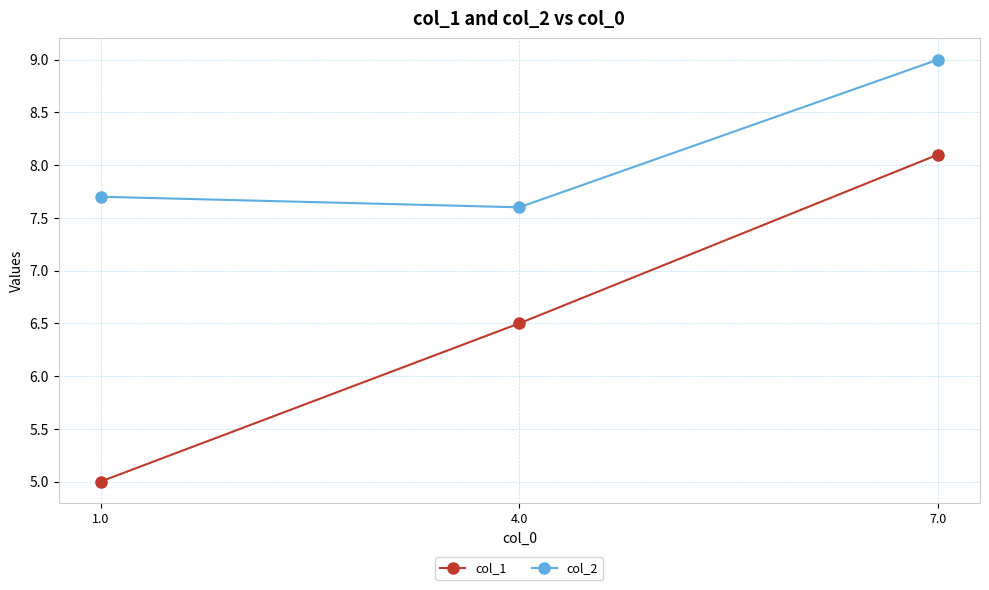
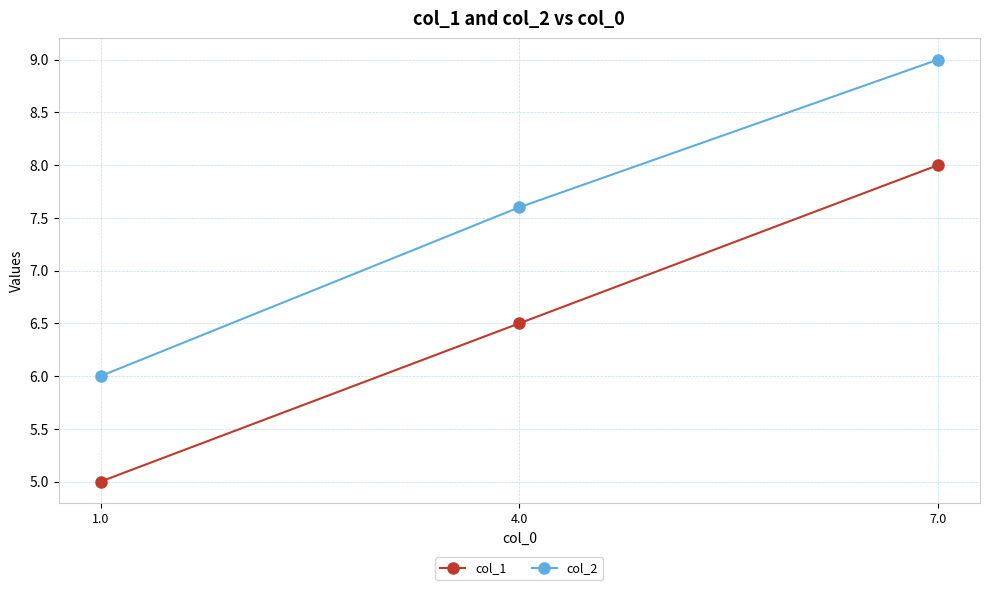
  {
    "col_1": {
      "1.0": 5.0,
      "4.0": 6.5,
-     "7.0": 8.1
+     "7.0": 8.0
    },
    "col_2": {
-     "1.0": 7.7,
+     "1.0": 6.0,
      "4.0": 7.6,
      "7.0": 9.0
    }
  }
